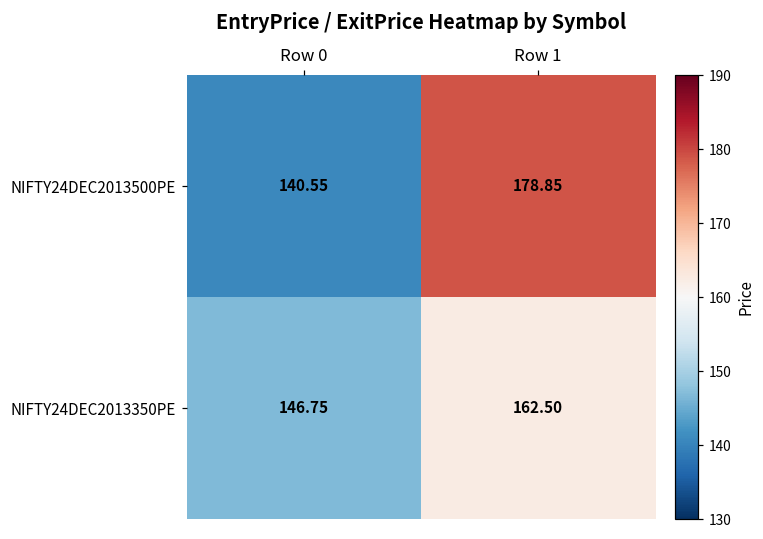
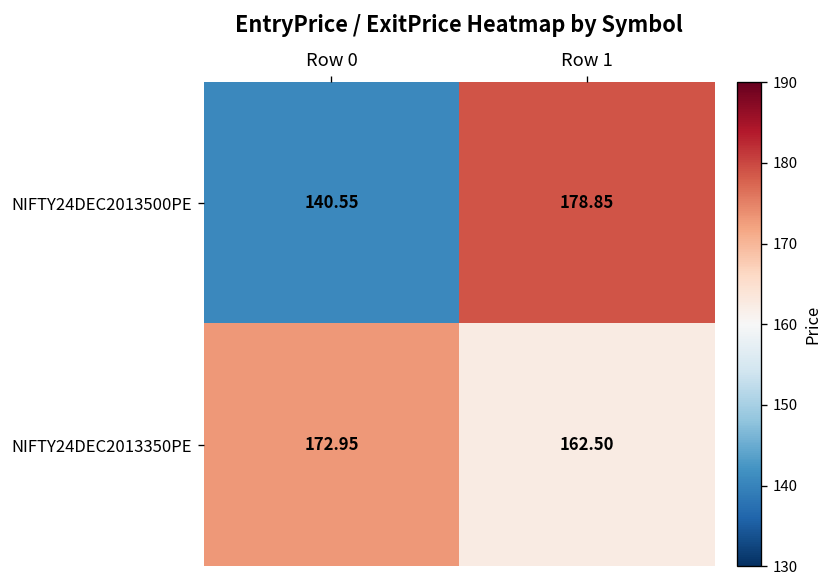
  {
    "NIFTY24DEC2013500PE": {
      "Row 0": 140.55,
      "Row 1": 178.85
    },
    "NIFTY24DEC2013350PE": {
-     "Row 0": 146.75,
+     "Row 0": 172.95,
      "Row 1": 162.50
    }
  }
